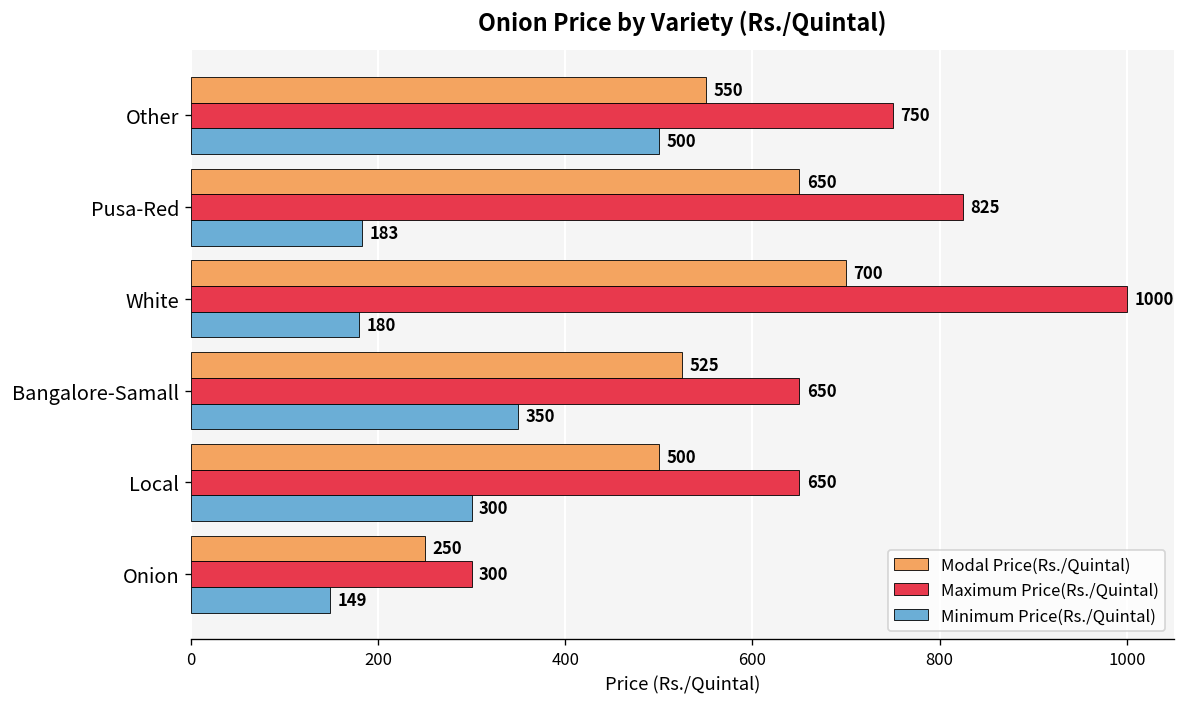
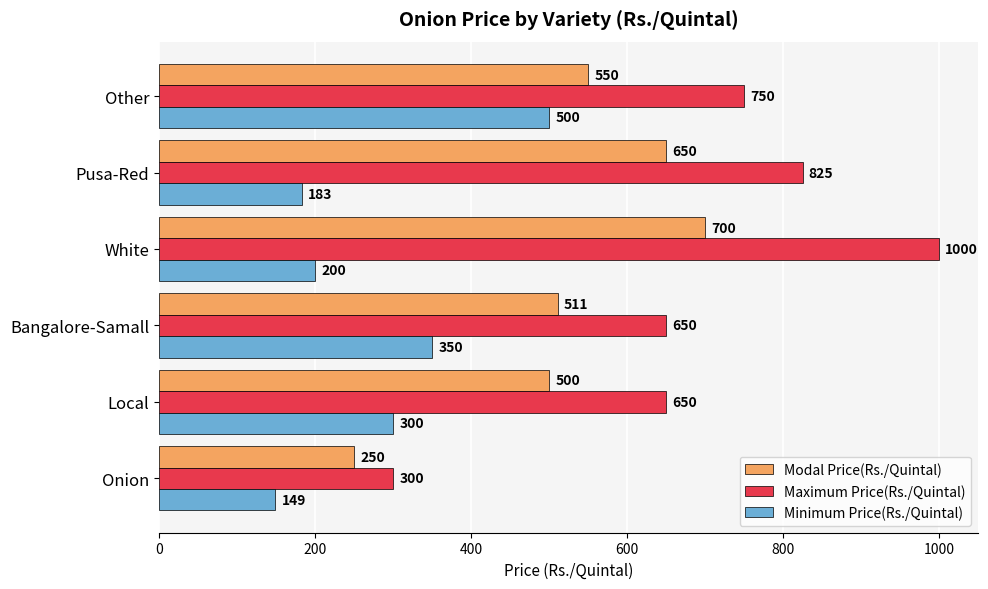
  {
    "Modal Price(Rs./Quintal)": {
      "Other": 550,
      "Pusa-Red": 650,
      "White": 700,
-     "Bangalore-Samall": 525,
+     "Bangalore-Samall": 511,
      "Local": 500,
      "Onion": 250
    },
    "Maximum Price(Rs./Quintal)": {
      "Other": 750,
      "Pusa-Red": 825,
      "White": 1000,
      "Bangalore-Samall": 650,
      "Local": 650,
      "Onion": 300
    },
    "Minimum Price(Rs./Quintal)": {
      "Other": 500,
      "Pusa-Red": 183,
-     "White": 180,
+     "White": 200,
      "Bangalore-Samall": 350,
      "Local": 300,
      "Onion": 149
    }
  }
